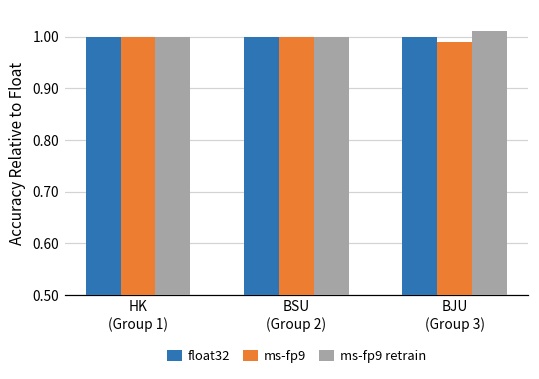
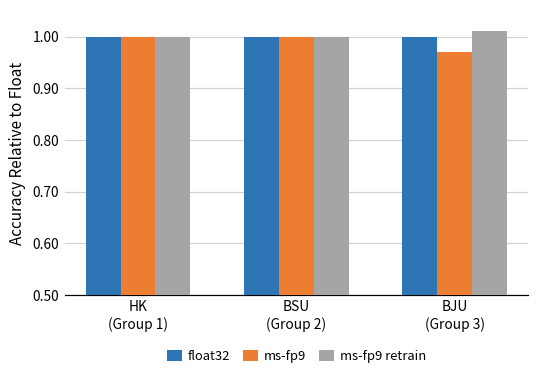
  {
    "float32": {
      "HK (Group 1)": 1.00,
      "BSU (Group 2)": 1.00,
      "BJU (Group 3)": 1.00
    },
    "ms-fp9": {
      "HK (Group 1)": 1.00,
      "BSU (Group 2)": 1.00,
-     "BJU (Group 3)": 0.99
+     "BJU (Group 3)": 0.97
    },
    "ms-fp9 retrain": {
      "HK (Group 1)": 1.00,
      "BSU (Group 2)": 1.00,
      "BJU (Group 3)": 1.01
    }
  }
